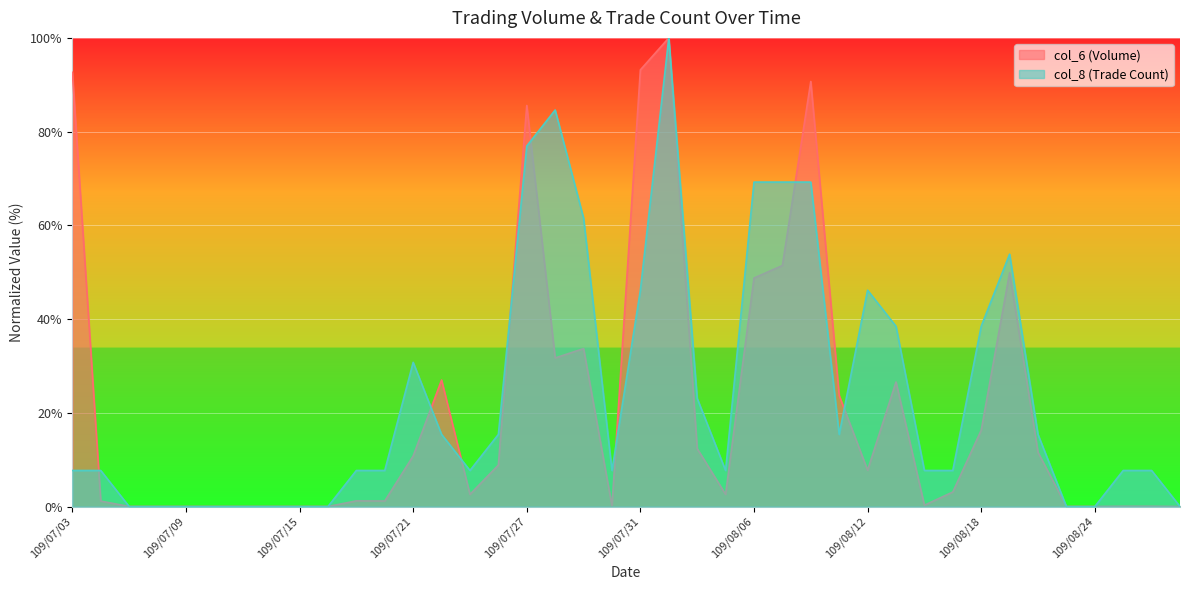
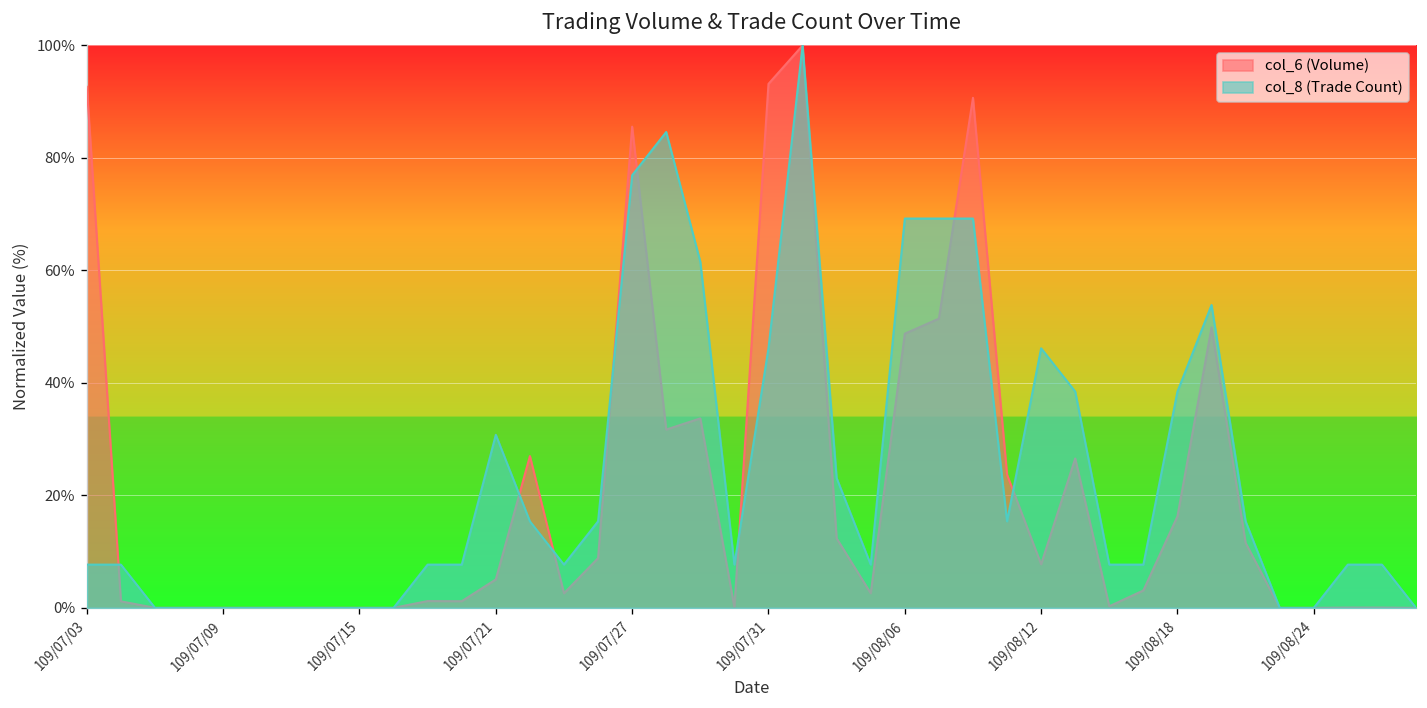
  {
    "col_6 (Volume)": {
      "109/07/03": "93%",
-     "109/07/21": "11%",
+     "109/07/21": "5%",
      "109/07/27": "86%",
      "109/07/31": "93%",
      "109/08/06": "49%",
      "109/08/12": "8%",
      "109/08/18": "16%"
    },
    "col_8 (Trade Count)": {
      "109/07/03": "8%",
      "109/07/21": "31%",
      "109/07/27": "77%",
      "109/07/31": "46%",
      "109/08/06": "69%",
      "109/08/12": "46%",
      "109/08/18": "38%"
    }
  }
